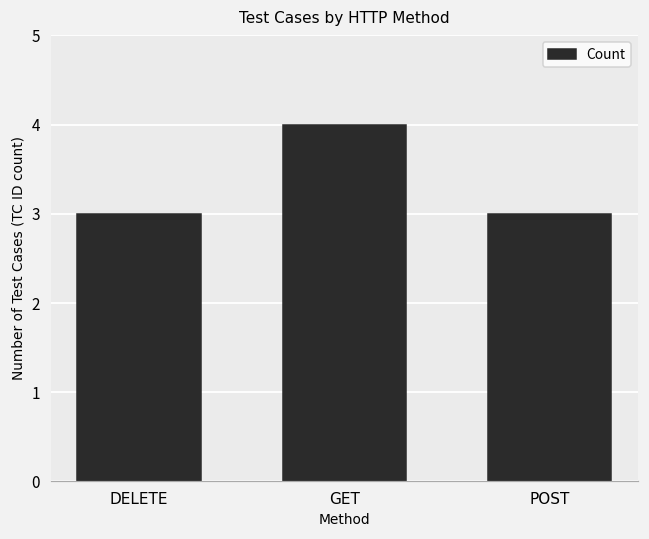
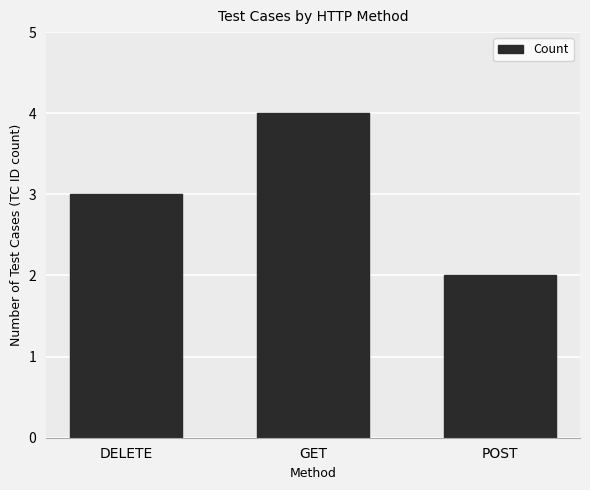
  {
    "DELETE": 3,
    "GET": 4,
-   "POST": 3
+   "POST": 2
  }
